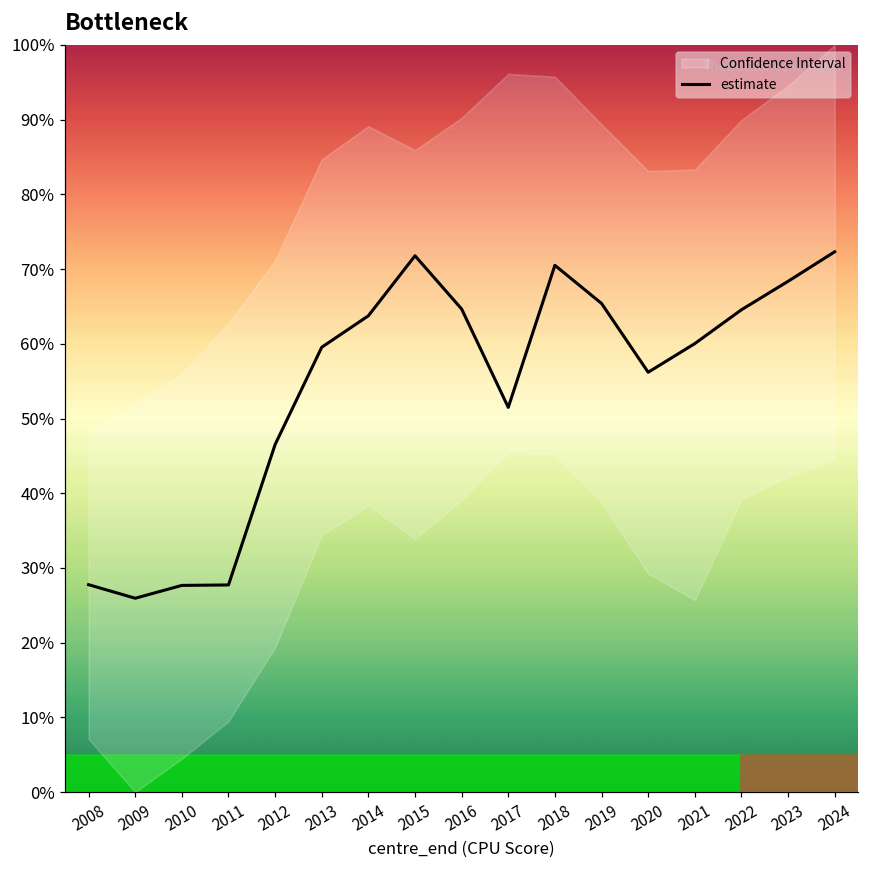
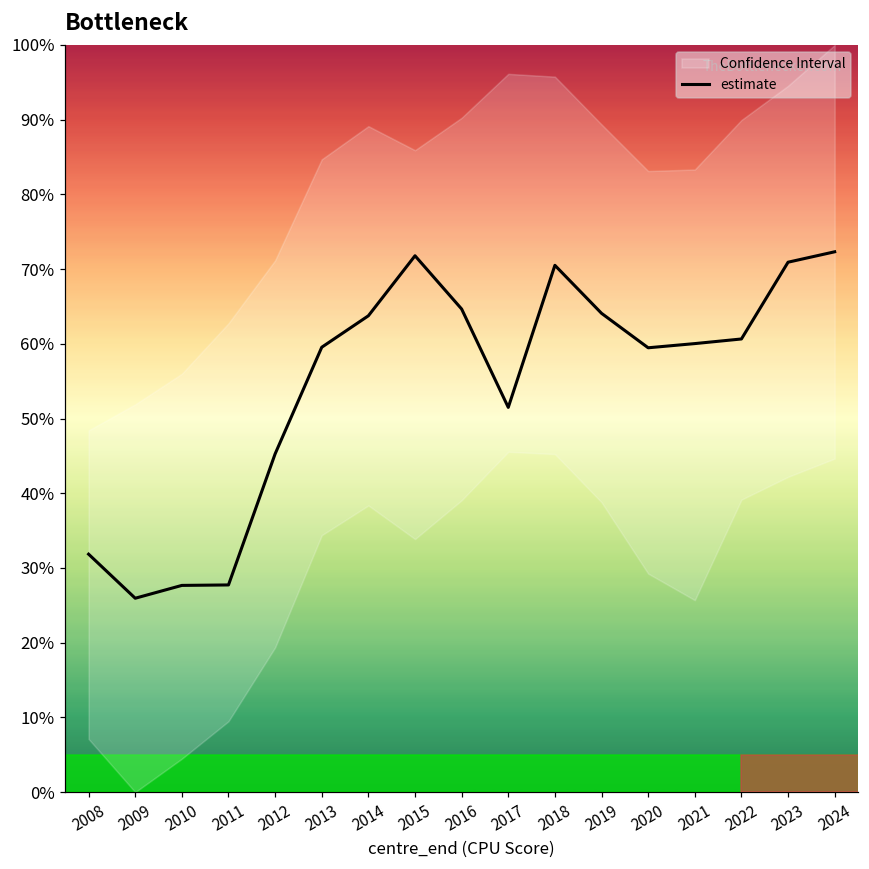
  {
    "estimate": {
-     "2008": "28%",
+     "2008": "32%",
      "2009": "26%",
      "2010": "28%",
      "2011": "28%",
-     "2012": "47%",
+     "2012": "45%",
      "2013": "60%",
      "2014": "64%",
      "2015": "72%",
      "2016": "65%",
      "2017": "51%",
      "2018": "71%",
-     "2019": "65%",
-     "2020": "56%",
+     "2019": "64%",
+     "2020": "59%",
      "2021": "60%",
-     "2022": "65%",
-     "2023": "68%",
+     "2022": "61%",
+     "2023": "71%",
      "2024": "72%"
    },
    "Confidence Interval": {
      "2009": "52%"
    }
  }
